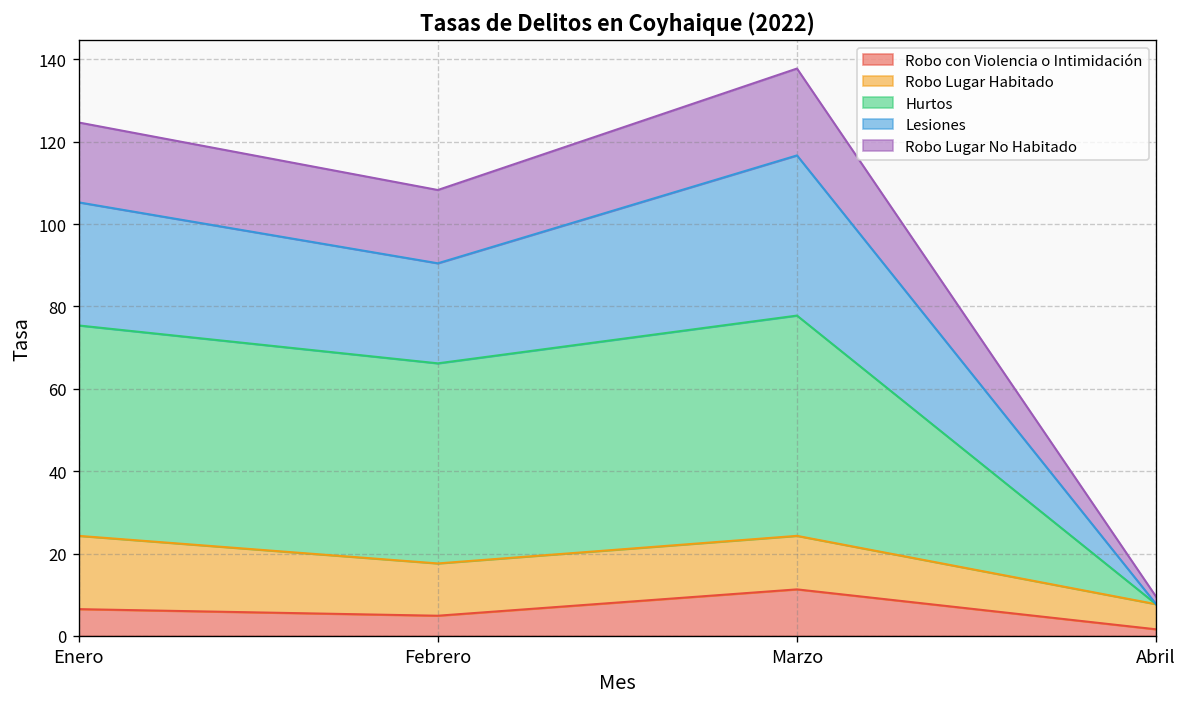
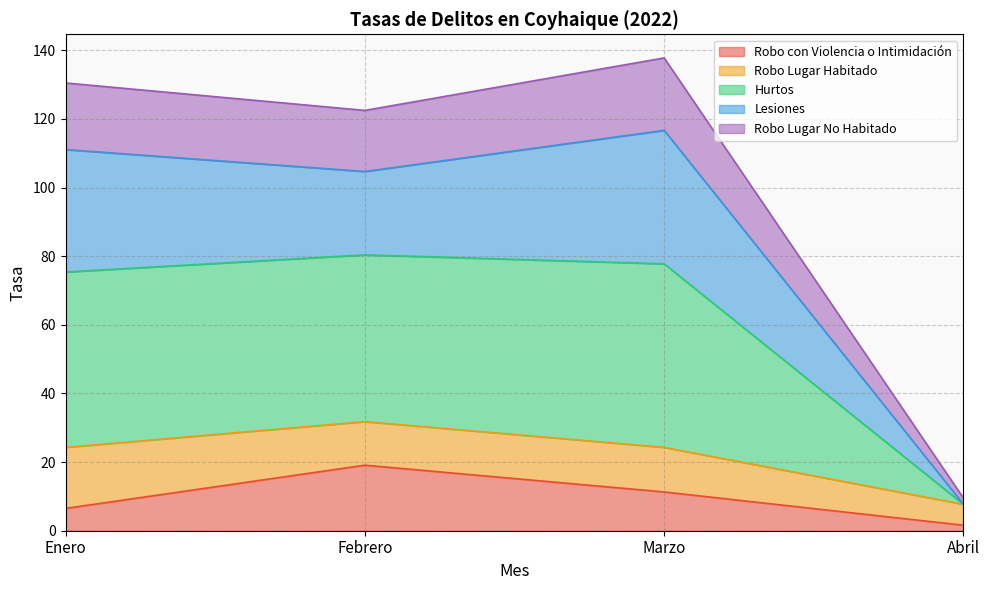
  {
    "Robo con Violencia o Intimidación": {
      "Enero": 7,
-     "Febrero": 5,
+     "Febrero": 19,
      "Marzo": 11,
      "Abril": 2
    },
    "Robo Lugar Habitado": {
      "Enero": 18,
      "Febrero": 13,
      "Marzo": 13
    },
    "Hurtos": {
      "Enero": 51,
      "Febrero": 49,
      "Marzo": 54
    },
    "Lesiones": {
-     "Enero": 30,
+     "Enero": 36,
      "Febrero": 24,
      "Marzo": 39
    },
    "Robo Lugar No Habitado": {
      "Enero": 19,
      "Febrero": 18,
      "Marzo": 21,
      "Abril": 2
    }
  }
